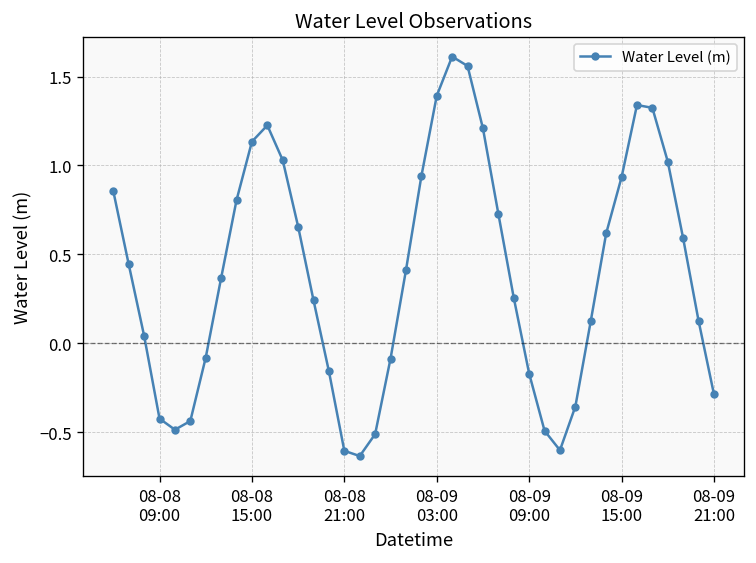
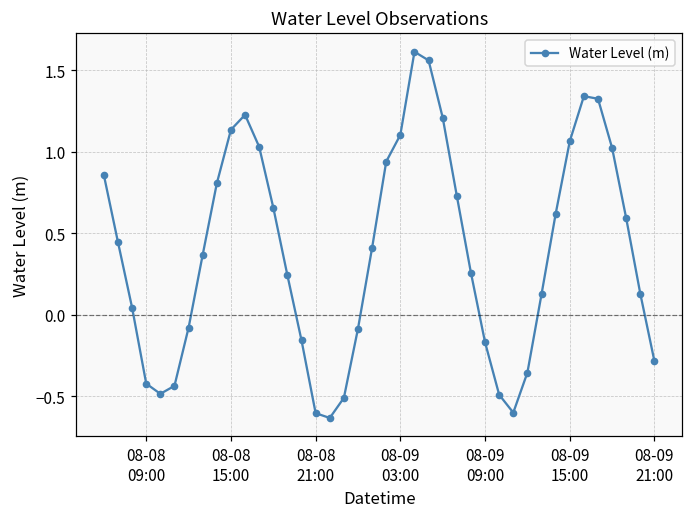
  {
    "08-08 09:00": -0.42,
    "08-08 15:00": 1.13,
    "08-08 21:00": -0.60,
-   "08-09 03:00": 1.39,
+   "08-09 03:00": 1.10,
    "08-09 09:00": -0.17,
-   "08-09 15:00": 0.93,
+   "08-09 15:00": 1.06,
    "08-09 21:00": -0.29
  }
